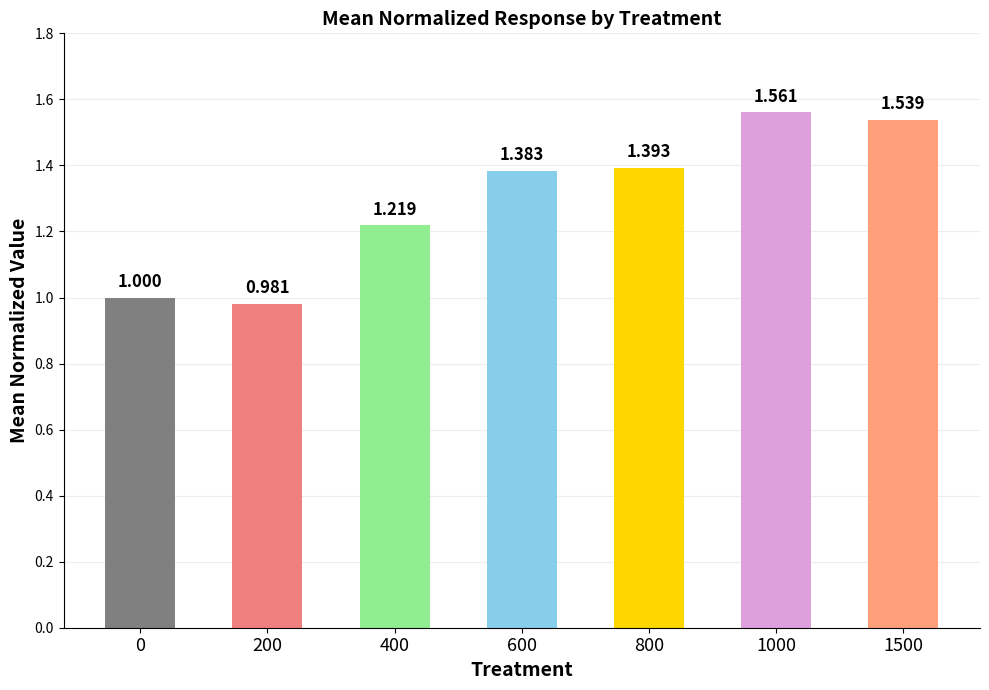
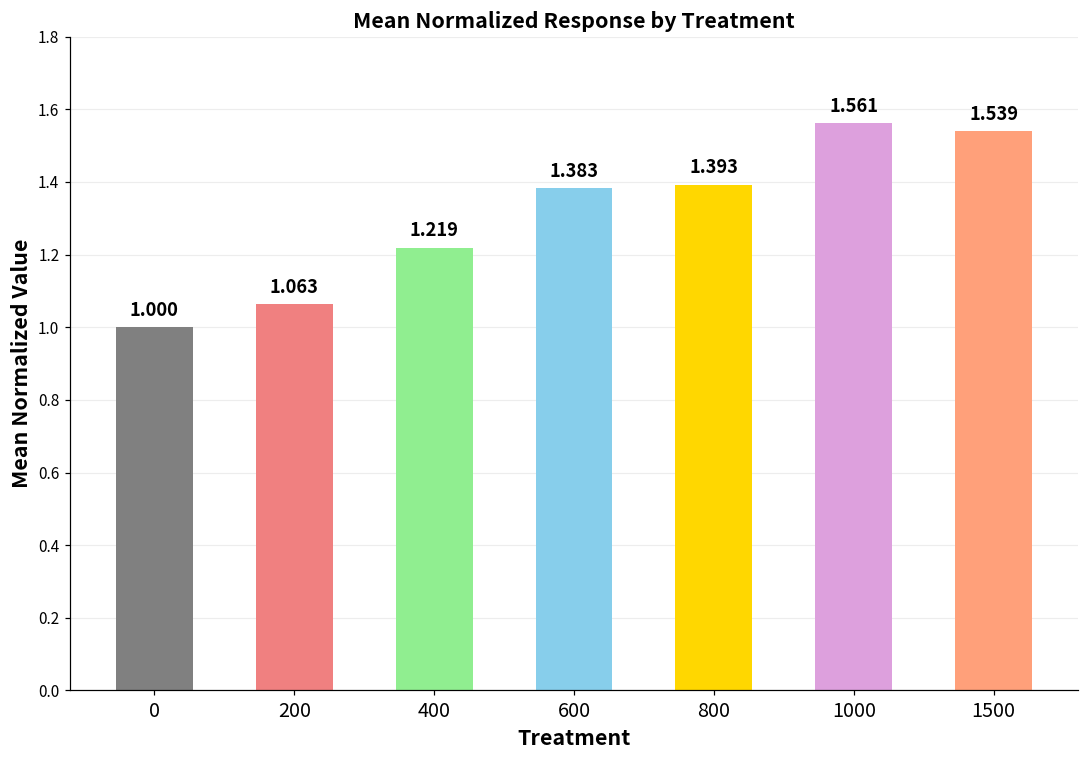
  {
    "0": 1.000,
-   "200": 0.981,
+   "200": 1.063,
    "400": 1.219,
    "600": 1.383,
    "800": 1.393,
    "1000": 1.561,
    "1500": 1.539
  }
